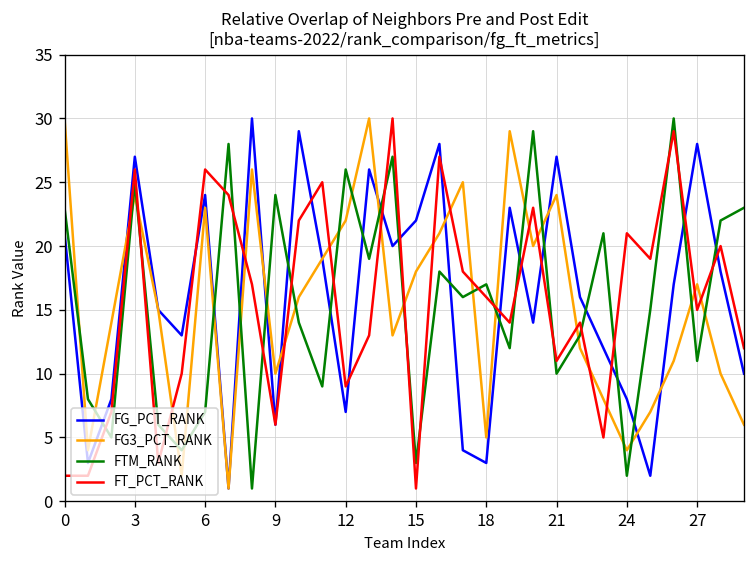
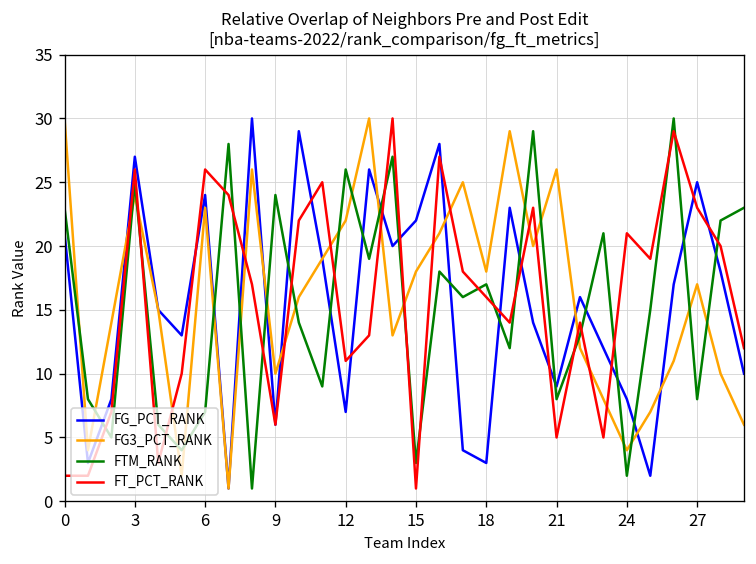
  {
    "FG_PCT_RANK": {
      "0": 21,
      "3": 27,
      "6": 24,
      "12": 7,
      "15": 22,
      "18": 3,
-     "21": 27,
+     "21": 9,
      "24": 8,
-     "27": 28
+     "27": 25
    },
    "FG3_PCT_RANK": {
      "0": 30,
      "3": 24,
      "6": 23,
      "9": 10,
      "12": 22,
      "15": 18,
-     "18": 5,
-     "21": 24,
+     "18": 18,
+     "21": 26,
      "24": 4,
      "27": 17
    },
    "FTM_RANK": {
      "0": 23,
      "3": 25,
      "6": 7,
      "9": 24,
      "12": 26,
      "15": 3,
      "18": 17,
-     "21": 10,
+     "21": 8,
      "24": 2,
-     "27": 11
+     "27": 8
    },
    "FT_PCT_RANK": {
      "0": 2,
      "3": 26,
      "6": 26,
-     "12": 9,
+     "12": 11,
      "15": 1,
      "18": 16,
-     "21": 11,
+     "21": 5,
      "24": 21,
-     "27": 15
+     "27": 23
    }
  }
